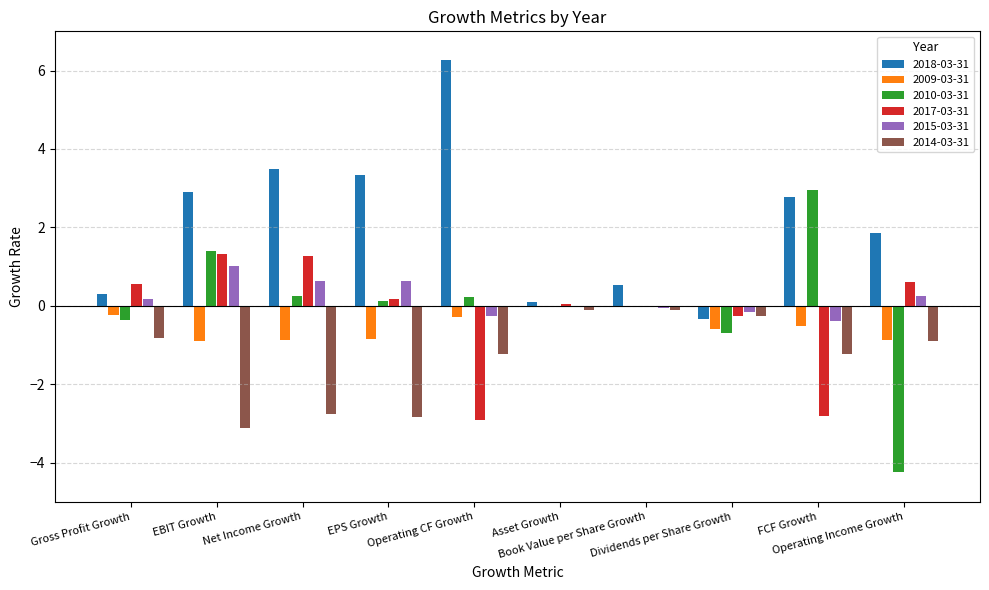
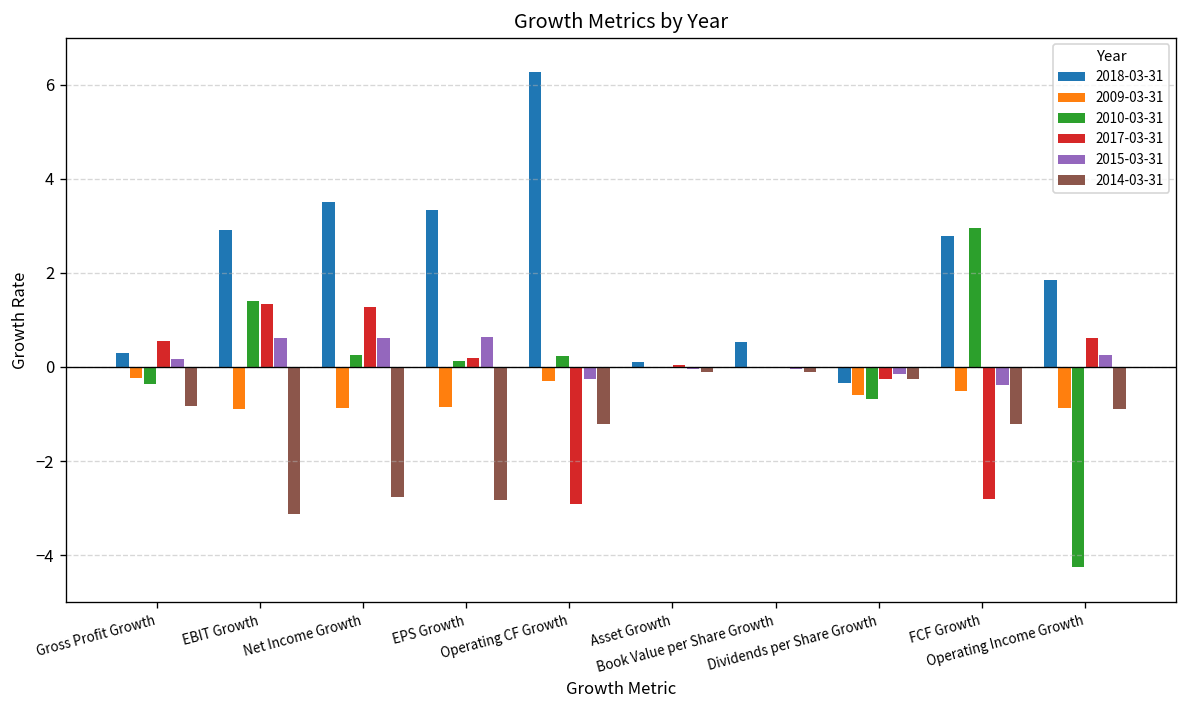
  {
    "2018-03-31": {
      "Gross Profit Growth": 0.3,
      "EBIT Growth": 2.9,
      "Net Income Growth": 3.5,
      "EPS Growth": 3.3,
      "Operating CF Growth": 6.3,
      "Asset Growth": 0.1,
      "Book Value per Share Growth": 0.5,
      "Dividends per Share Growth": -0.3,
      "FCF Growth": 2.8,
      "Operating Income Growth": 1.9
    },
    "2009-03-31": {
      "Gross Profit Growth": -0.2,
      "EBIT Growth": -0.9,
      "Net Income Growth": -0.9,
      "EPS Growth": -0.9,
      "Operating CF Growth": -0.3,
      "Dividends per Share Growth": -0.6,
      "FCF Growth": -0.5,
      "Operating Income Growth": -0.9
    },
    "2010-03-31": {
      "Gross Profit Growth": -0.4,
      "EBIT Growth": 1.4,
      "Net Income Growth": 0.3,
      "EPS Growth": 0.1,
      "Operating CF Growth": 0.2,
      "Dividends per Share Growth": -0.7,
      "FCF Growth": 3.0,
      "Operating Income Growth": -4.2
    },
    "2017-03-31": {
      "Gross Profit Growth": 0.6,
      "EBIT Growth": 1.3,
      "Net Income Growth": 1.3,
      "EPS Growth": 0.2,
      "Operating CF Growth": -2.9,
      "Dividends per Share Growth": -0.3,
      "FCF Growth": -2.8,
      "Operating Income Growth": 0.6
    },
    "2015-03-31": {
      "Gross Profit Growth": 0.2,
-     "EBIT Growth": 1.0,
+     "EBIT Growth": 0.6,
      "Net Income Growth": 0.6,
      "EPS Growth": 0.6,
      "Operating CF Growth": -0.3,
      "Dividends per Share Growth": -0.2,
      "FCF Growth": -0.4,
      "Operating Income Growth": 0.3
    },
    "2014-03-31": {
      "Gross Profit Growth": -0.8,
      "EBIT Growth": -3.1,
      "Net Income Growth": -2.8,
      "EPS Growth": -2.8,
      "Operating CF Growth": -1.2,
      "Asset Growth": -0.1,
      "Book Value per Share Growth": -0.1,
      "Dividends per Share Growth": -0.3,
      "FCF Growth": -1.2,
      "Operating Income Growth": -0.9
    }
  }
